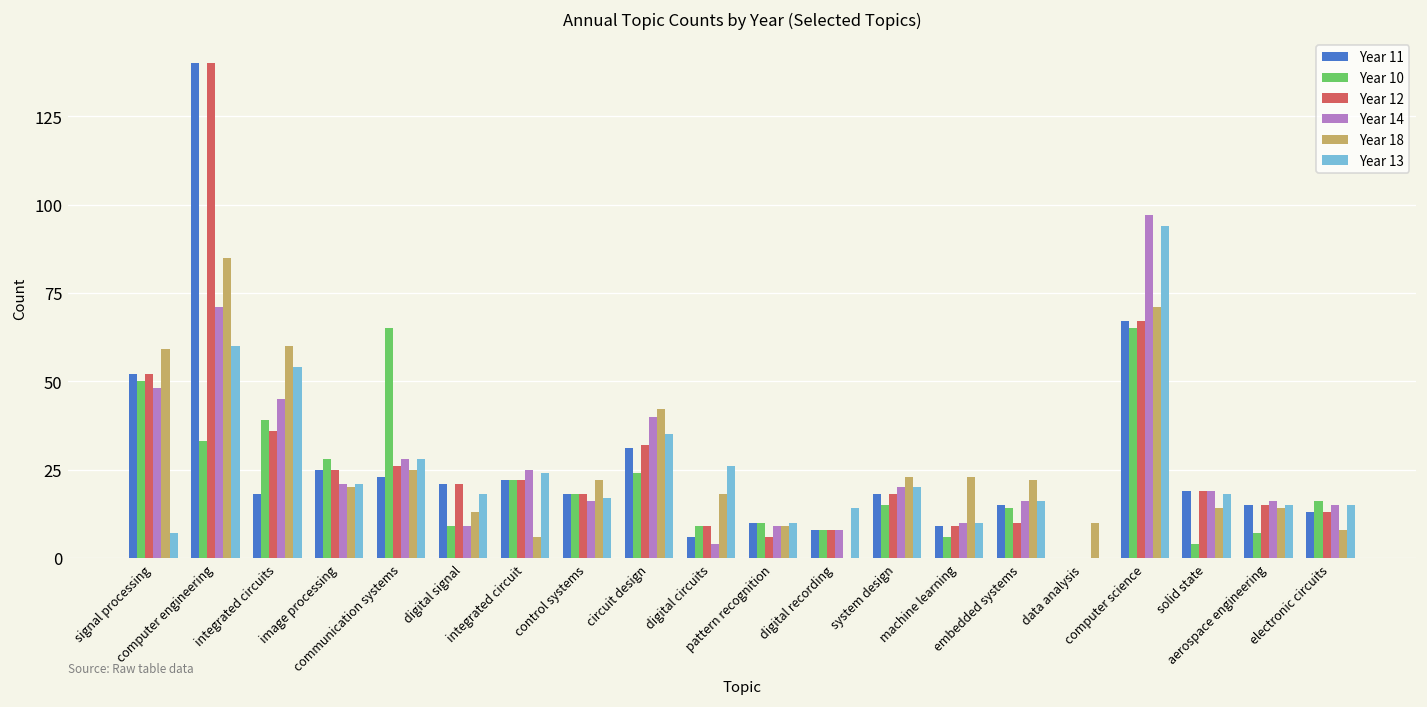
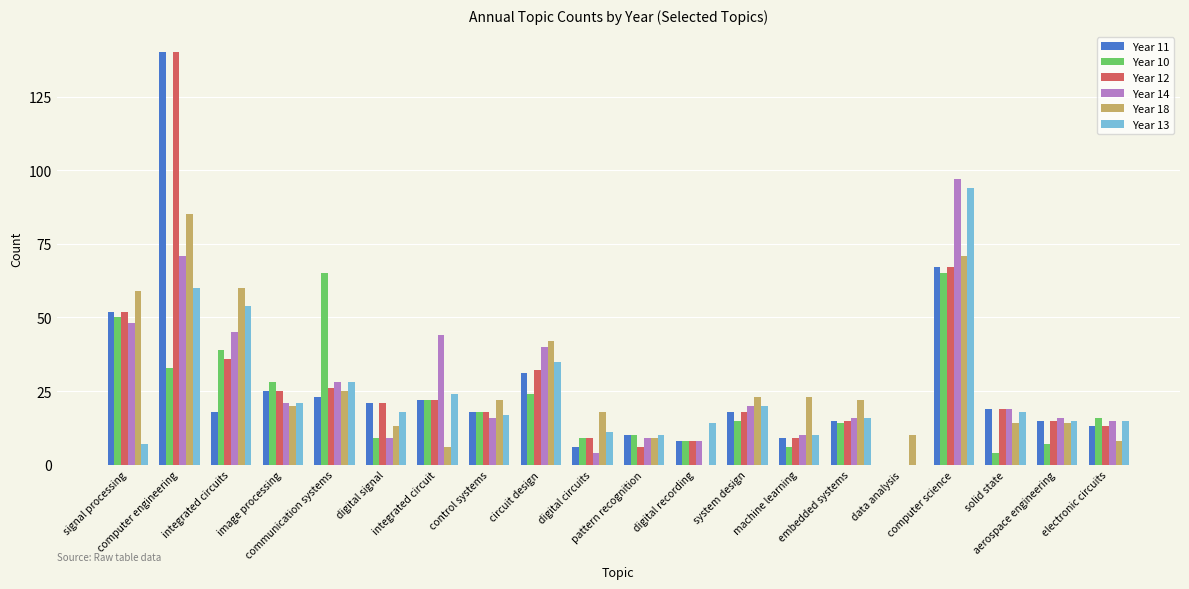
  {
    "Year 11": {
      "signal processing": 52,
      "computer engineering": 140,
      "integrated circuits": 18,
      "image processing": 25,
      "communication systems": 23,
      "digital signal": 21,
      "integrated circuit": 22,
      "control systems": 18,
      "circuit design": 31,
      "digital circuits": 6,
      "pattern recognition": 10,
      "digital recording": 8,
      "system design": 18,
      "machine learning": 9,
      "embedded systems": 15,
      "data analysis": 0,
      "computer science": 67,
      "solid state": 19,
      "aerospace engineering": 15,
      "electronic circuits": 13
    },
    "Year 10": {
      "signal processing": 50,
      "computer engineering": 33,
      "integrated circuits": 39,
      "image processing": 28,
      "communication systems": 65,
      "digital signal": 9,
      "integrated circuit": 22,
      "control systems": 18,
      "circuit design": 24,
      "digital circuits": 9,
      "pattern recognition": 10,
      "digital recording": 8,
      "system design": 15,
      "machine learning": 6,
      "embedded systems": 14,
      "data analysis": 0,
      "computer science": 65,
      "solid state": 4,
      "aerospace engineering": 7,
      "electronic circuits": 16
    },
    "Year 12": {
      "signal processing": 52,
      "computer engineering": 140,
      "integrated circuits": 36,
      "image processing": 25,
      "communication systems": 26,
      "digital signal": 21,
      "integrated circuit": 22,
      "control systems": 18,
      "circuit design": 32,
      "digital circuits": 9,
      "pattern recognition": 6,
      "digital recording": 8,
      "system design": 18,
      "machine learning": 9,
-     "embedded systems": 10,
+     "embedded systems": 15,
      "data analysis": 0,
      "computer science": 67,
      "solid state": 19,
      "aerospace engineering": 15,
      "electronic circuits": 13
    },
    "Year 14": {
      "signal processing": 48,
      "computer engineering": 71,
      "integrated circuits": 45,
      "image processing": 21,
      "communication systems": 28,
      "digital signal": 9,
-     "integrated circuit": 25,
+     "integrated circuit": 44,
      "control systems": 16,
      "circuit design": 40,
      "digital circuits": 4,
      "pattern recognition": 9,
      "digital recording": 8,
      "system design": 20,
      "machine learning": 10,
      "embedded systems": 16,
      "data analysis": 0,
      "computer science": 97,
      "solid state": 19,
      "aerospace engineering": 16,
      "electronic circuits": 15
    },
    "Year 18": {
      "signal processing": 59,
      "computer engineering": 85,
      "integrated circuits": 60,
      "image processing": 20,
      "communication systems": 25,
      "digital signal": 13,
      "integrated circuit": 6,
      "control systems": 22,
      "circuit design": 42,
      "digital circuits": 18,
      "pattern recognition": 9,
      "digital recording": 0,
      "system design": 23,
      "machine learning": 23,
      "embedded systems": 22,
      "data analysis": 10,
      "computer science": 71,
      "solid state": 14,
      "aerospace engineering": 14,
      "electronic circuits": 8
    },
    "Year 13": {
      "signal processing": 7,
      "computer engineering": 60,
      "integrated circuits": 54,
      "image processing": 21,
      "communication systems": 28,
      "digital signal": 18,
      "integrated circuit": 24,
      "control systems": 17,
      "circuit design": 35,
-     "digital circuits": 26,
+     "digital circuits": 11,
      "pattern recognition": 10,
      "digital recording": 14,
      "system design": 20,
      "machine learning": 10,
      "embedded systems": 16,
      "data analysis": 0,
      "computer science": 94,
      "solid state": 18,
      "aerospace engineering": 15,
      "electronic circuits": 15
    }
  }
